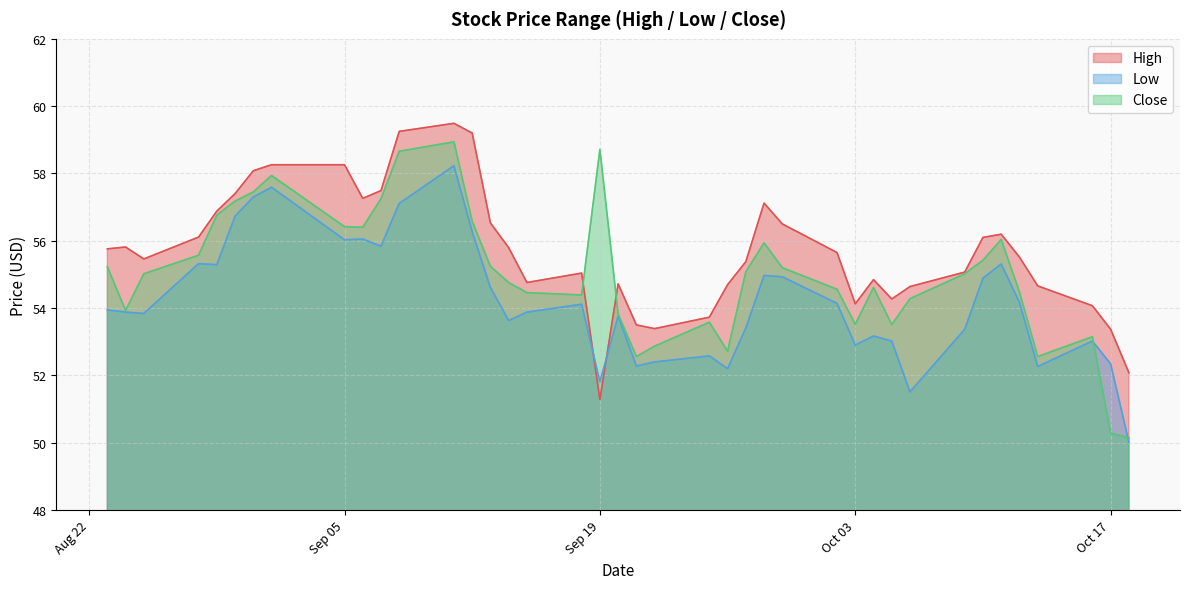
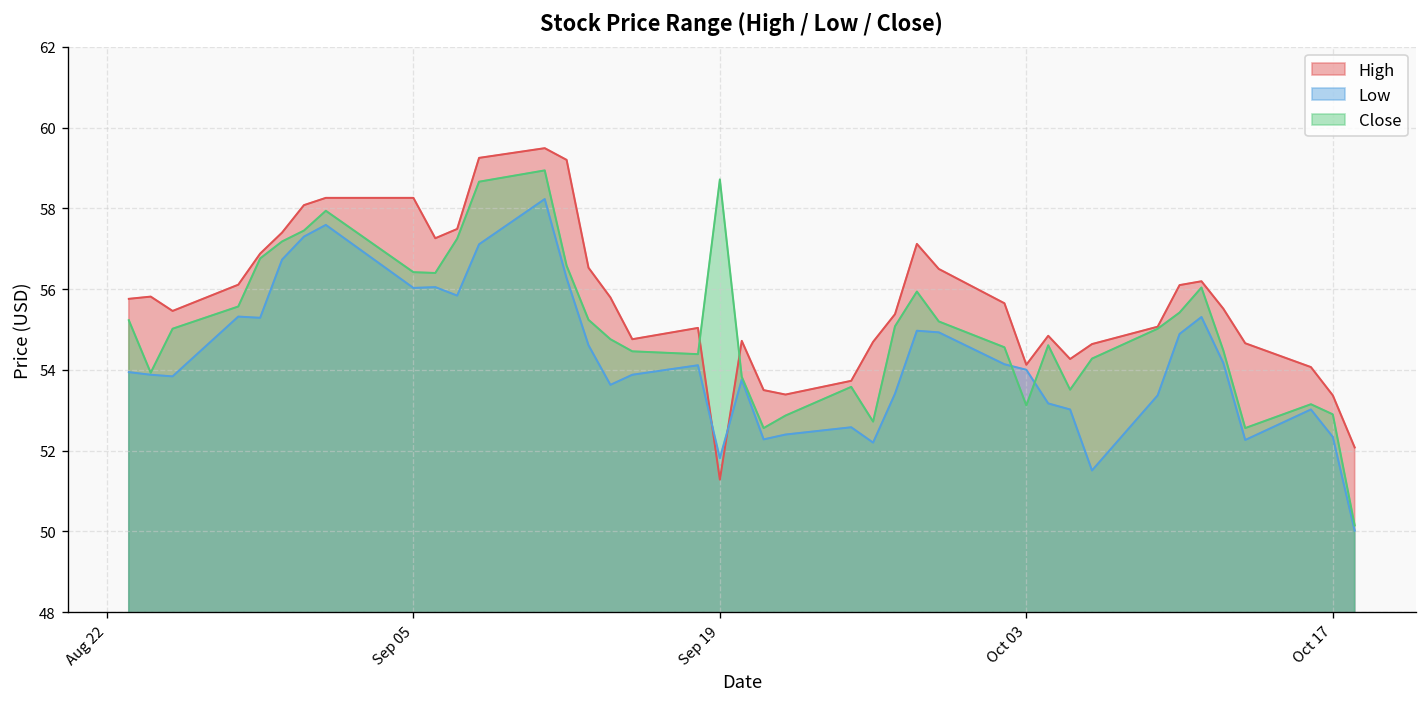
  {
    "High": {
      "Sep 05": 58.3,
      "Sep 19": 51.3,
      "Oct 03": 54.1,
      "Oct 17": 53.4
    },
    "Low": {
      "Sep 05": 56.0,
      "Sep 19": 51.8,
-     "Oct 03": 52.9,
+     "Oct 03": 54.0,
      "Oct 17": 52.3
    },
    "Close": {
      "Sep 05": 56.4,
      "Sep 19": 58.7,
-     "Oct 03": 53.5,
-     "Oct 17": 50.3
+     "Oct 03": 53.1,
+     "Oct 17": 52.9
    }
  }
